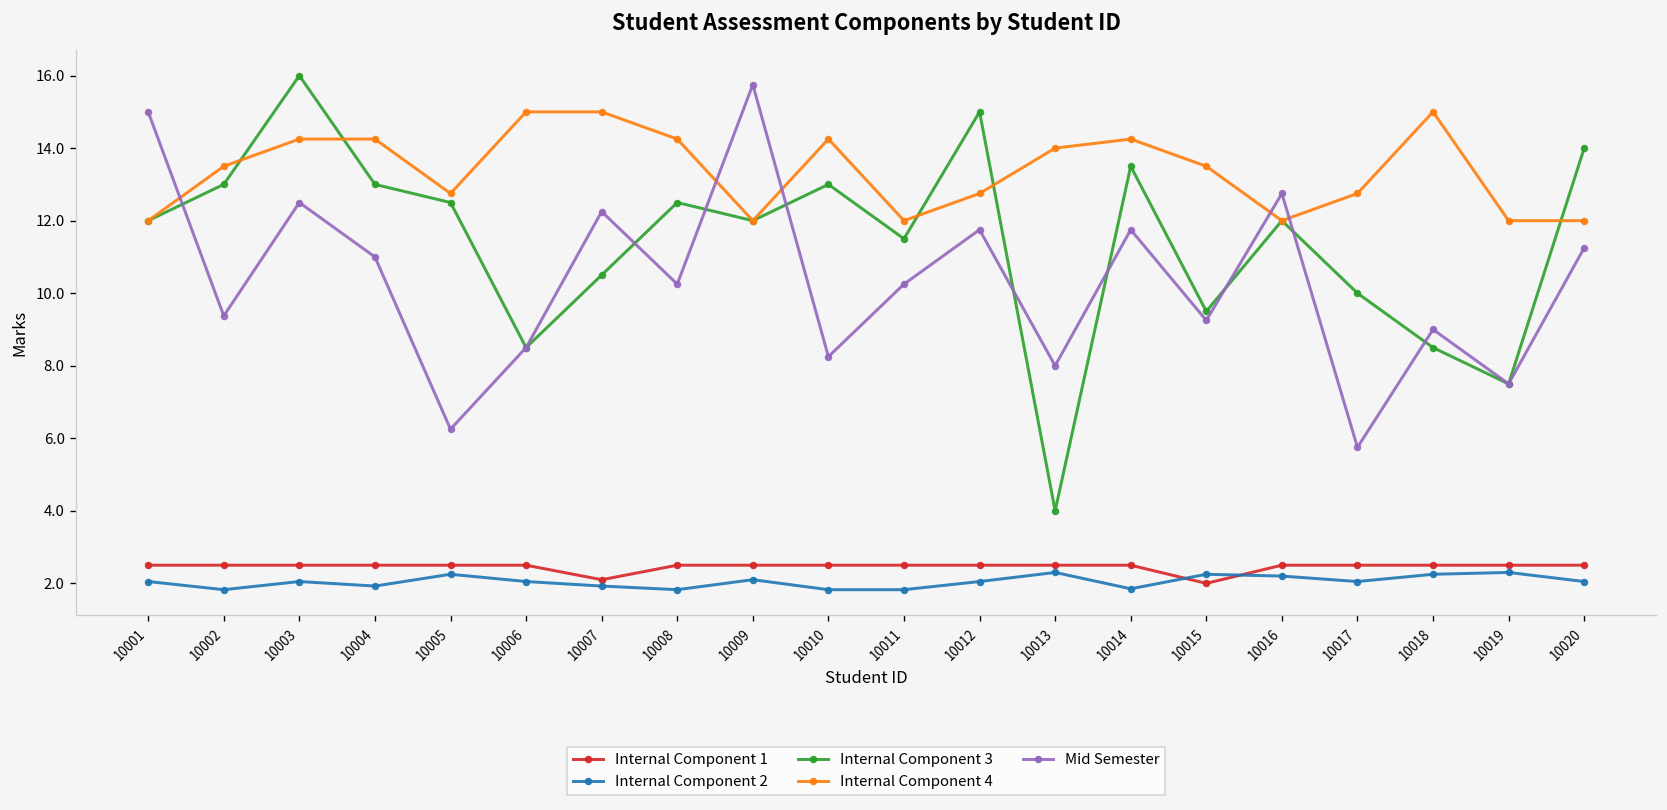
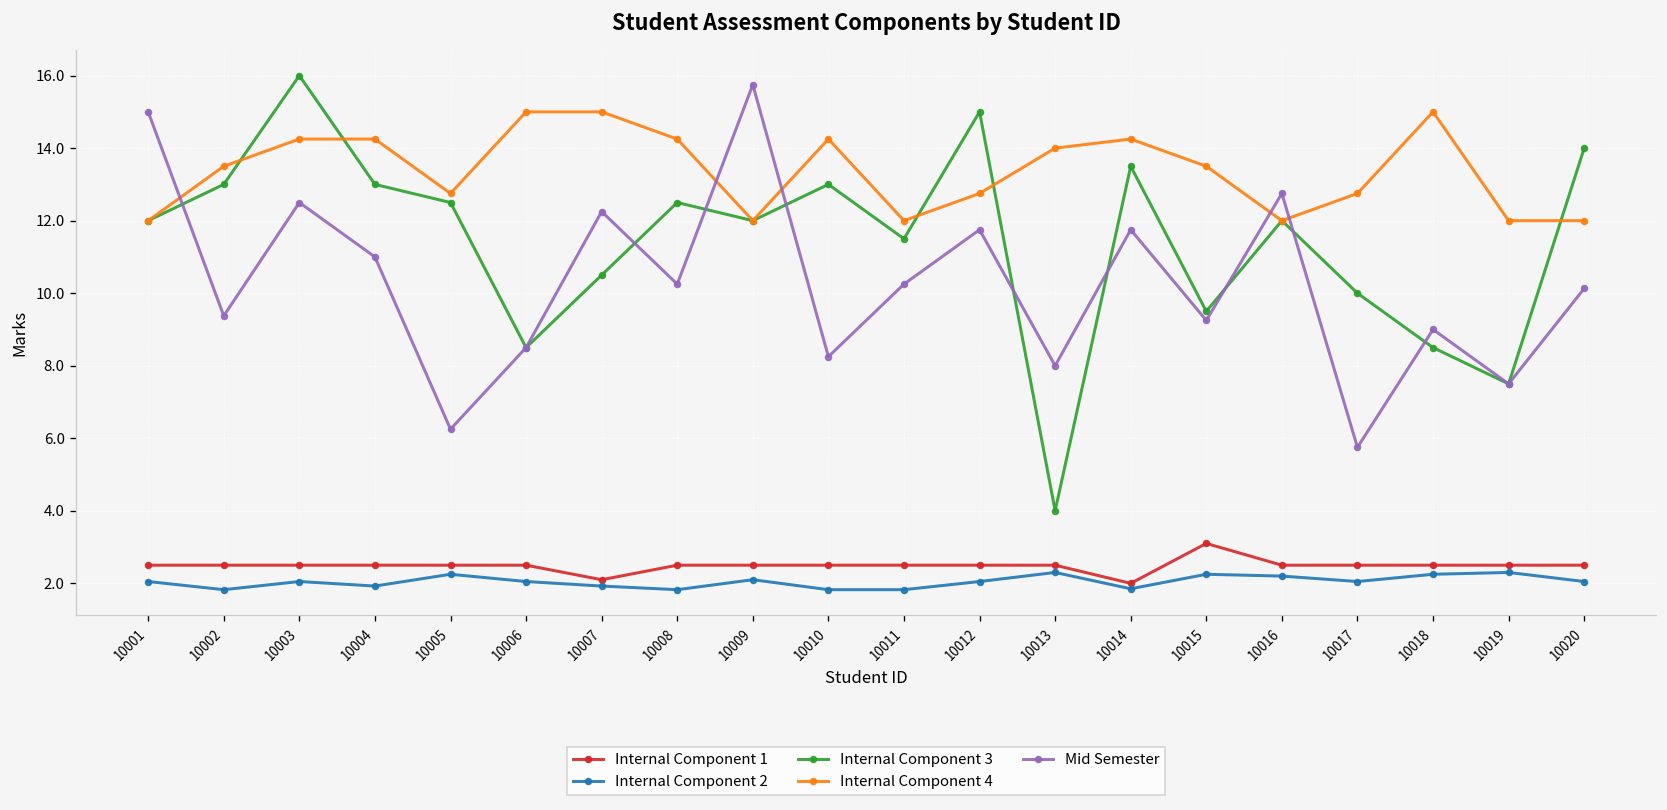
  {
    "Internal Component 1": {
      "10001": 2.5,
      "10002": 2.5,
      "10003": 2.5,
      "10004": 2.5,
      "10005": 2.5,
      "10006": 2.5,
      "10007": 2.1,
      "10008": 2.5,
      "10009": 2.5,
      "10010": 2.5,
      "10011": 2.5,
      "10012": 2.5,
      "10013": 2.5,
-     "10014": 2.5,
-     "10015": 2.0,
+     "10014": 2.0,
+     "10015": 3.1,
      "10016": 2.5,
      "10017": 2.5,
      "10018": 2.5,
      "10019": 2.5,
      "10020": 2.5
    },
    "Internal Component 2": {
      "10001": 2.1,
      "10002": 1.8,
      "10003": 2.1,
      "10004": 1.9,
      "10005": 2.3,
      "10006": 2.1,
      "10007": 1.9,
      "10008": 1.8,
      "10009": 2.1,
      "10010": 1.8,
      "10011": 1.8,
      "10012": 2.1,
      "10013": 2.3,
      "10014": 1.9,
      "10015": 2.3,
      "10016": 2.2,
      "10017": 2.1,
      "10018": 2.3,
      "10019": 2.3,
      "10020": 2.1
    },
    "Internal Component 3": {
      "10002": 13.0,
      "10003": 16.0,
      "10004": 13.0,
      "10005": 12.5,
      "10007": 10.5,
      "10008": 12.5,
      "10010": 13.0,
      "10011": 11.5,
      "10012": 15.0,
      "10013": 4.0,
      "10014": 13.5,
      "10015": 9.5,
      "10017": 10.0,
      "10018": 8.5,
      "10020": 14.0
    },
    "Internal Component 4": {
      "10002": 13.5,
      "10003": 14.3,
      "10004": 14.3,
      "10005": 12.8,
      "10006": 15.0,
      "10007": 15.0,
      "10008": 14.3,
      "10010": 14.3,
      "10011": 12.0,
      "10012": 12.8,
      "10013": 14.0,
      "10014": 14.3,
      "10015": 13.5,
      "10017": 12.8,
      "10018": 15.0,
      "10019": 12.0,
      "10020": 12.0
    },
    "Mid Semester": {
      "10001": 15.0,
      "10002": 9.4,
      "10003": 12.5,
      "10004": 11.0,
      "10005": 6.3,
      "10007": 12.3,
      "10008": 10.3,
      "10009": 15.8,
      "10010": 8.3,
      "10011": 10.3,
      "10012": 11.8,
      "10013": 8.0,
      "10014": 11.8,
      "10015": 9.3,
      "10016": 12.8,
      "10017": 5.8,
      "10018": 9.0,
-     "10020": 11.3
+     "10020": 10.1
    }
  }
